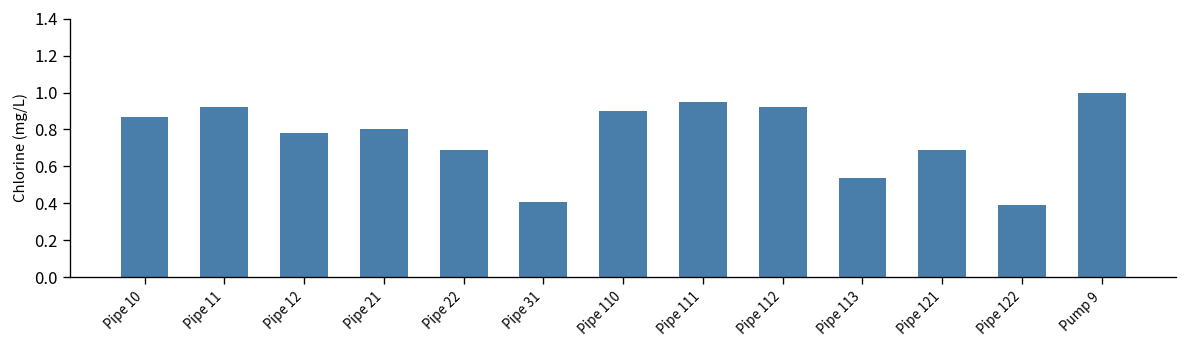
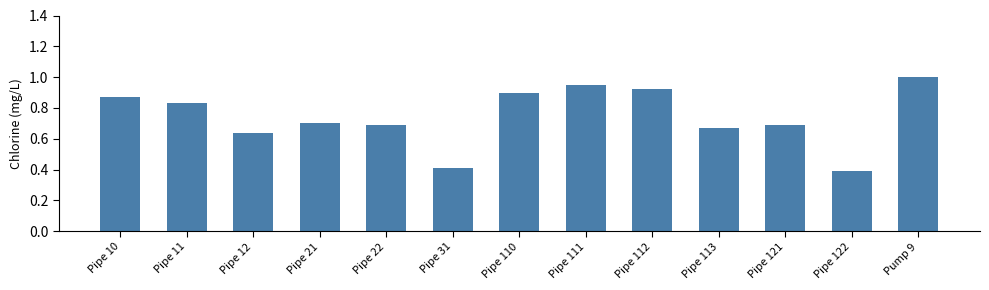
  {
    "Pipe 10": 0.87,
-   "Pipe 11": 0.92,
-   "Pipe 12": 0.78,
-   "Pipe 21": 0.8,
+   "Pipe 11": 0.83,
+   "Pipe 12": 0.64,
+   "Pipe 21": 0.7,
    "Pipe 22": 0.69,
    "Pipe 31": 0.41,
    "Pipe 110": 0.90,
    "Pipe 111": 0.95,
    "Pipe 112": 0.92,
-   "Pipe 113": 0.54,
+   "Pipe 113": 0.67,
    "Pipe 121": 0.69,
    "Pipe 122": 0.39,
    "Pump 9": 1.00
  }
